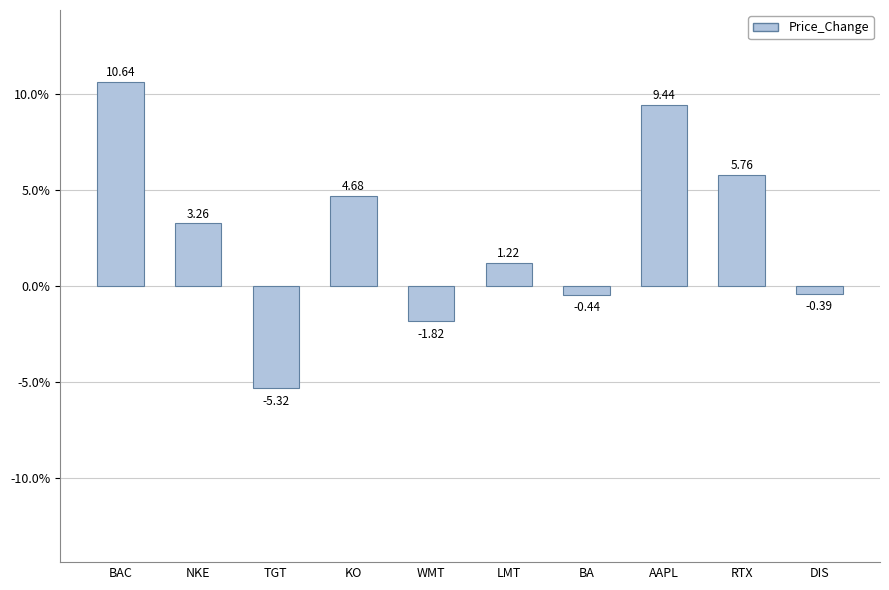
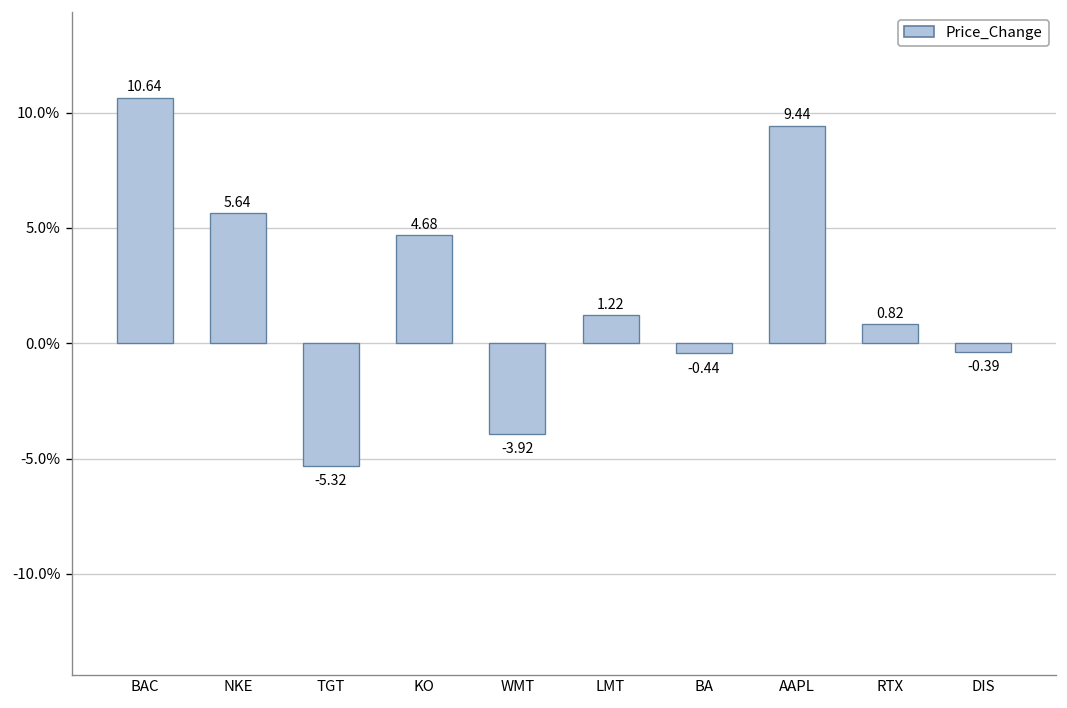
  {
    "BAC": 10.64,
-   "NKE": 3.26,
+   "NKE": 5.64,
    "TGT": -5.32,
    "KO": 4.68,
-   "WMT": -1.82,
+   "WMT": -3.92,
    "LMT": 1.22,
    "BA": -0.44,
    "AAPL": 9.44,
-   "RTX": 5.76,
+   "RTX": 0.82,
    "DIS": -0.39
  }
